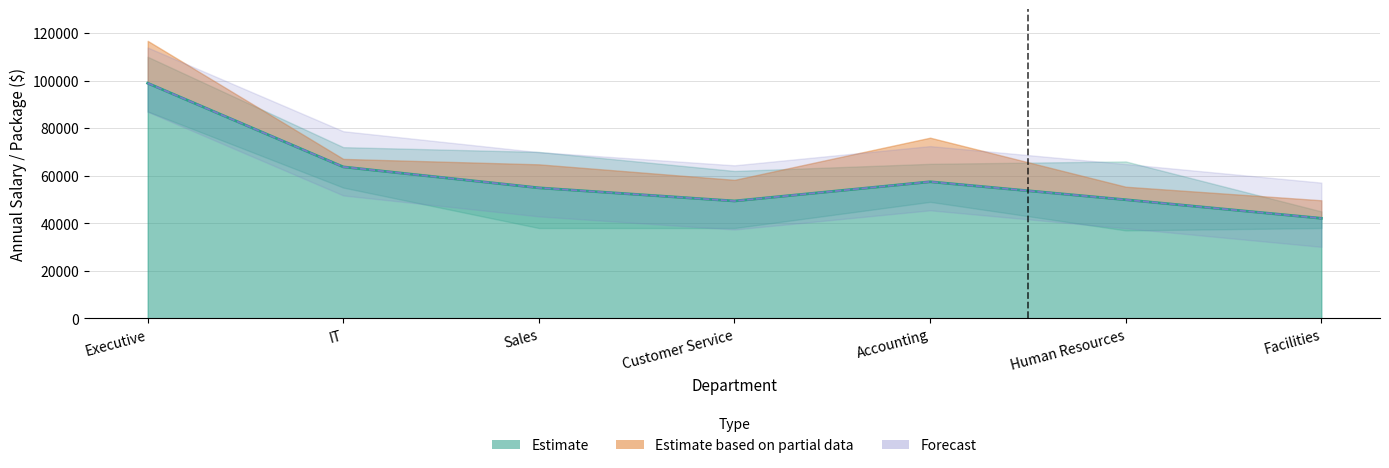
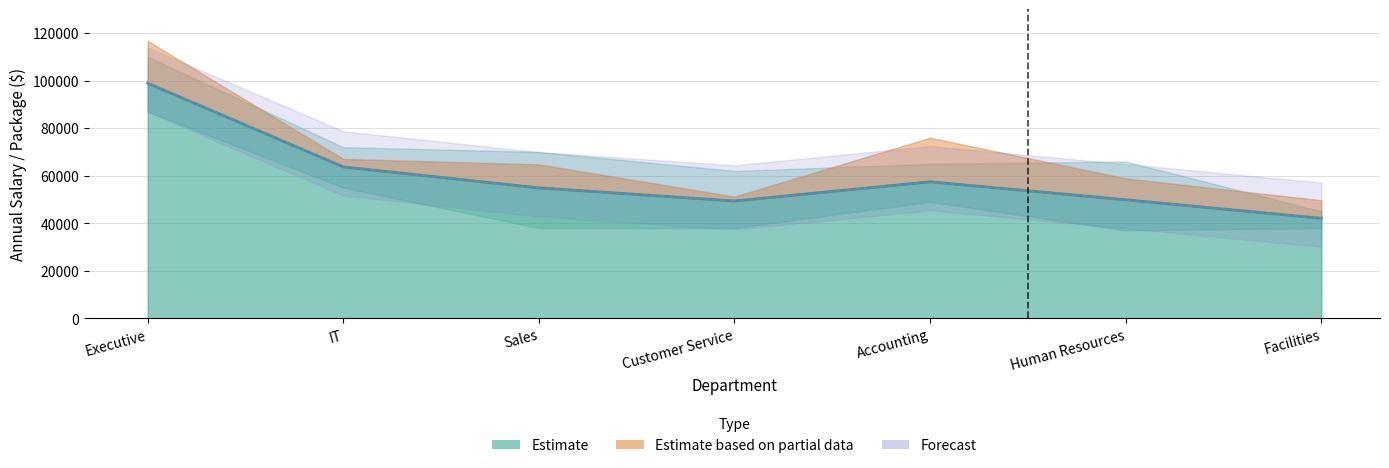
  {
    "Estimate based on partial data": {
      "Executive": 18000,
      "IT": 3000,
      "Sales": 10000,
-     "Customer Service": 9000,
+     "Customer Service": 2000,
      "Accounting": 19000,
-     "Human Resources": 5000,
+     "Human Resources": 9000,
      "Facilities": 8000
    }
  }
